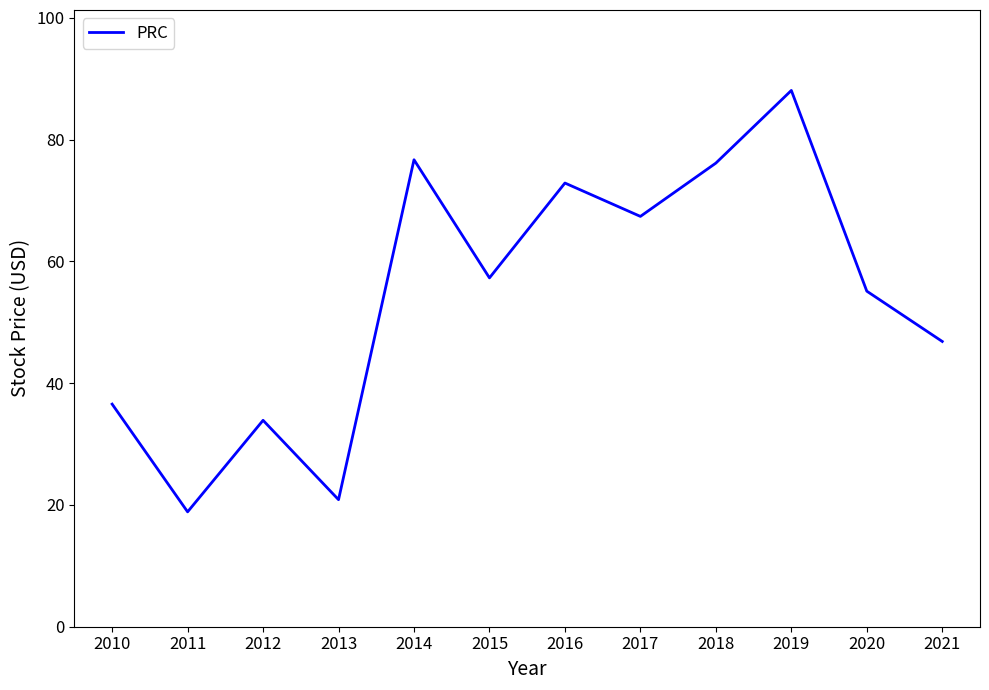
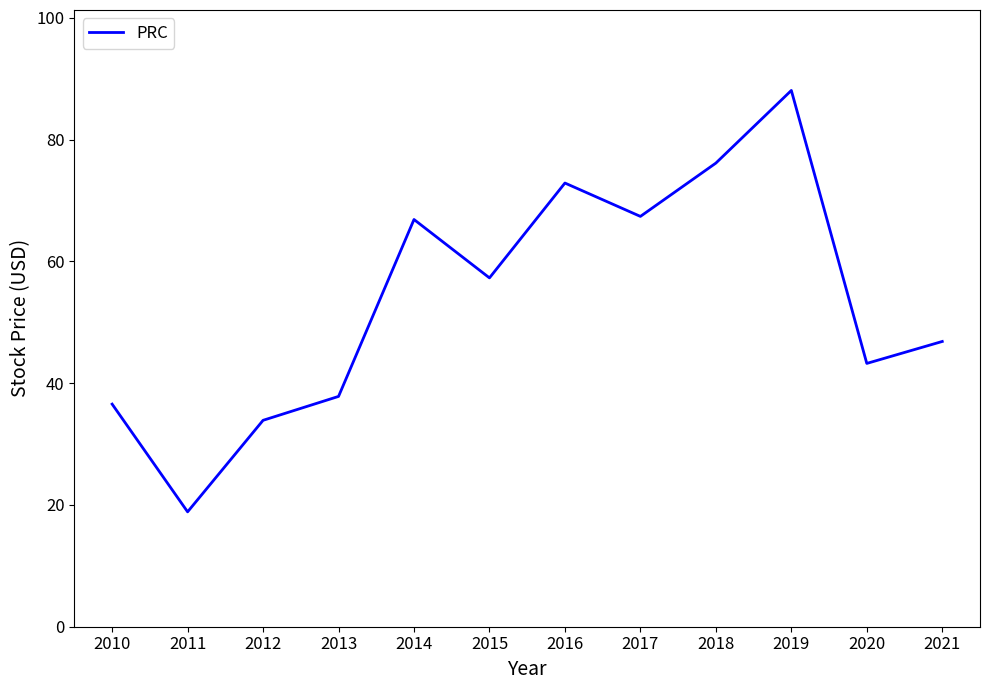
  {
    "2010": 37,
    "2011": 19,
    "2012": 34,
-   "2013": 21,
-   "2014": 77,
+   "2013": 38,
+   "2014": 67,
    "2015": 57,
    "2016": 73,
    "2017": 67,
    "2018": 76,
    "2019": 88,
-   "2020": 55,
+   "2020": 43,
    "2021": 47
  }
